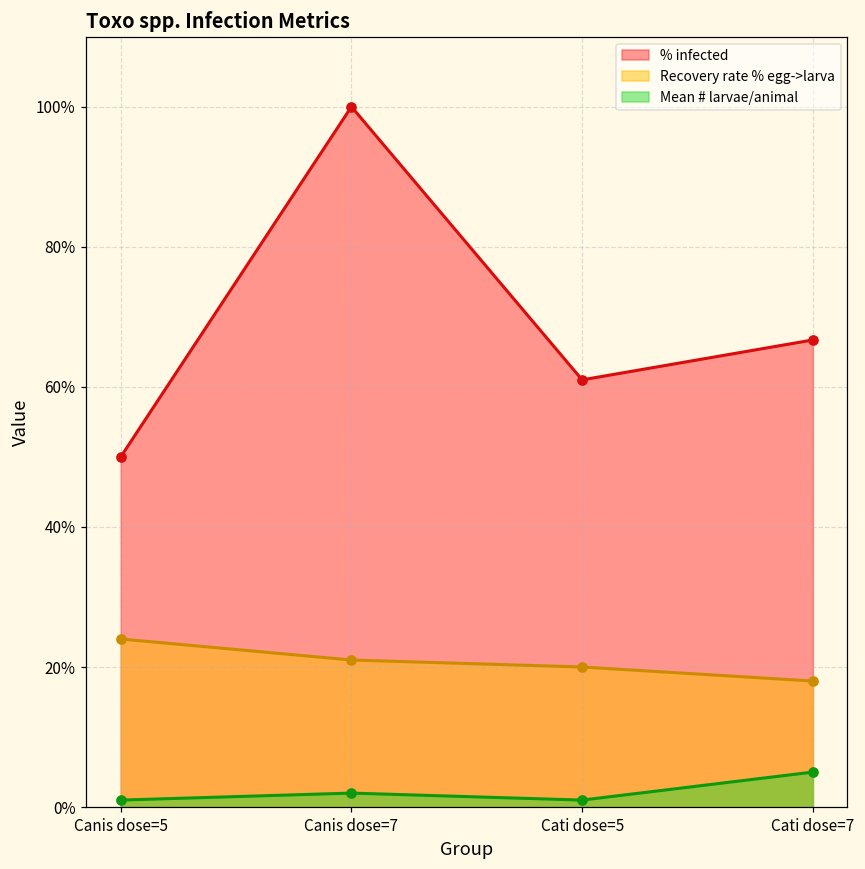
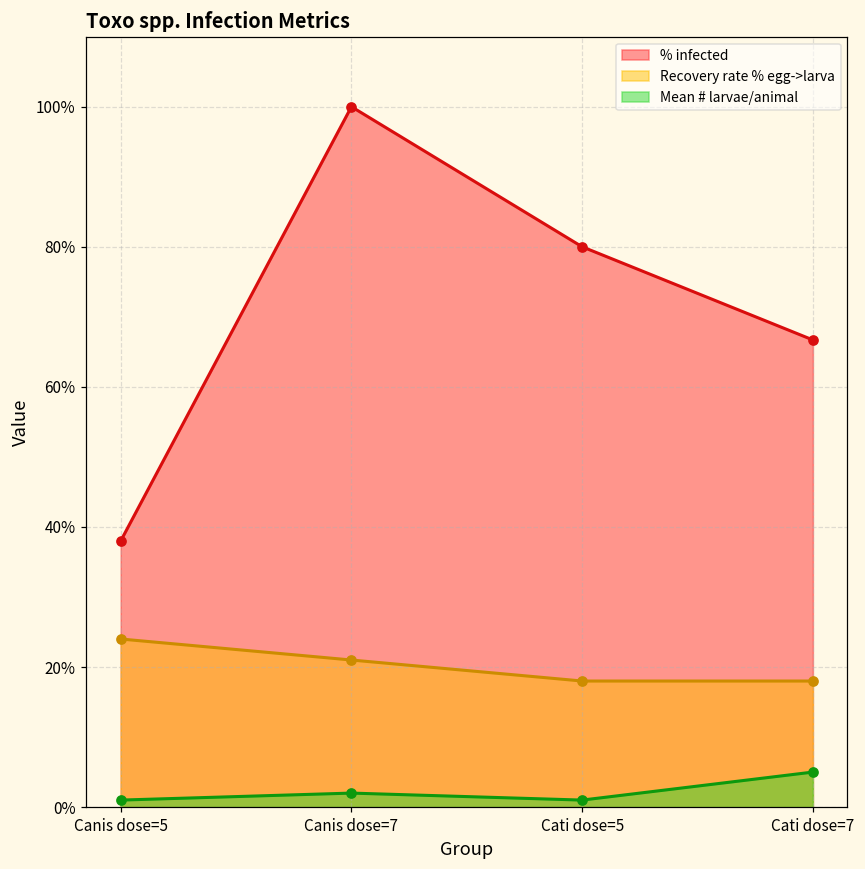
  {
    "% infected": {
-     "Canis dose=5": "50%",
+     "Canis dose=5": "38%",
      "Canis dose=7": "100%",
-     "Cati dose=5": "61%",
+     "Cati dose=5": "80%",
      "Cati dose=7": "67%"
    },
    "Recovery rate % egg->larva": {
      "Canis dose=5": "24%",
      "Canis dose=7": "21%",
-     "Cati dose=5": "20%",
+     "Cati dose=5": "18%",
      "Cati dose=7": "18%"
    },
    "Mean # larvae/animal": {
      "Canis dose=5": "1%",
      "Canis dose=7": "2%",
      "Cati dose=5": "1%",
      "Cati dose=7": "5%"
    }
  }
